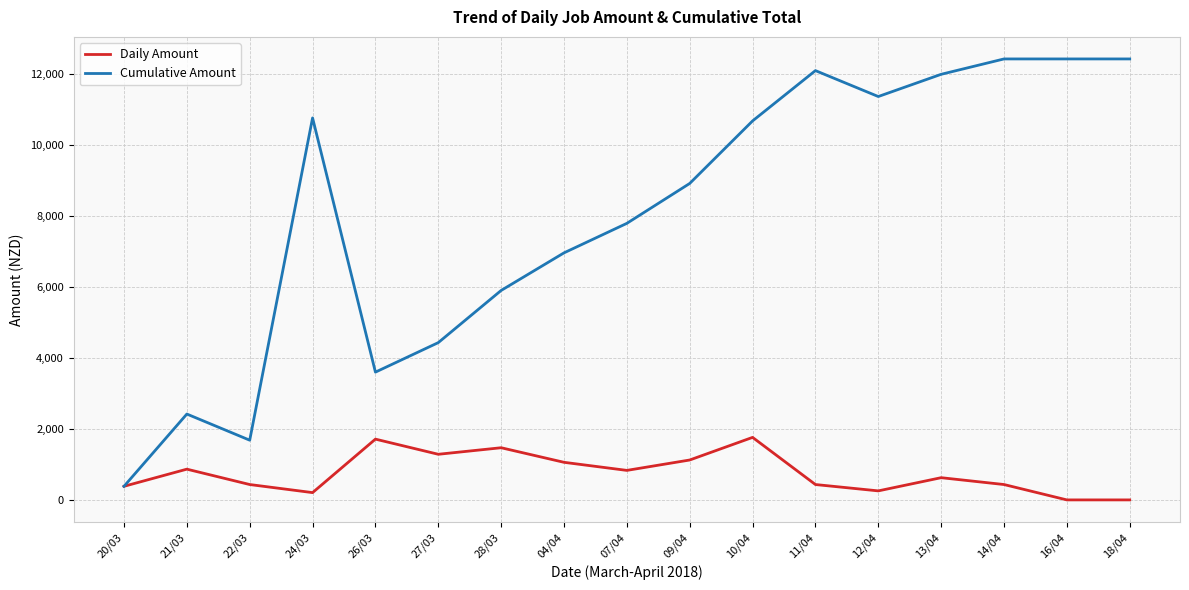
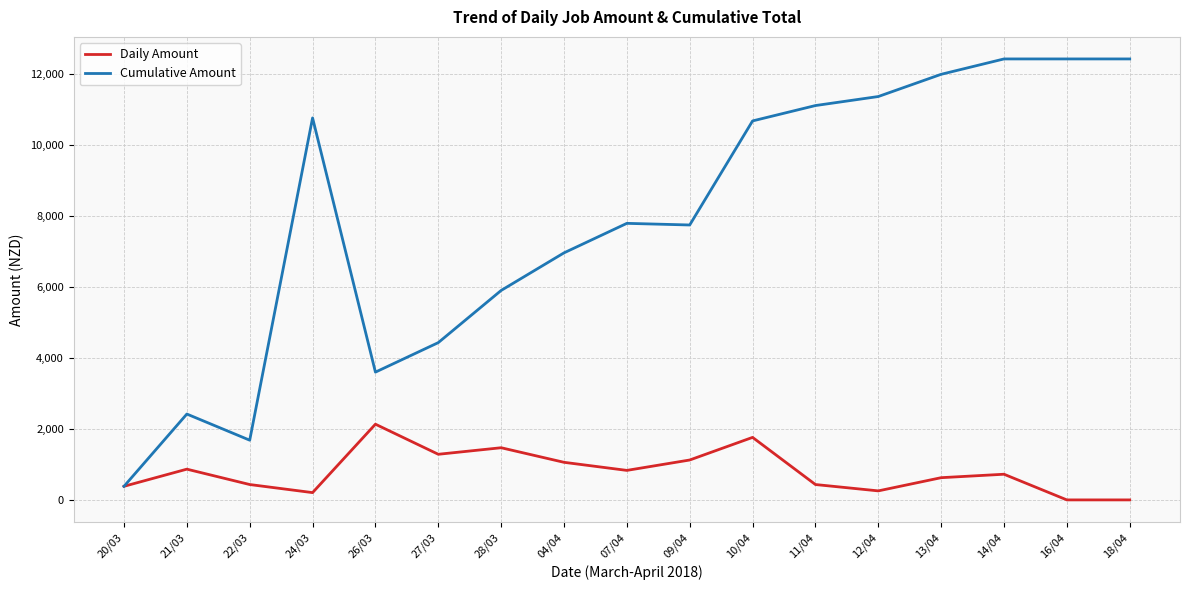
  {
    "Daily Amount": {
      "21/03": "900",
      "22/03": "400",
      "24/03": "200",
-     "26/03": "1,700",
+     "26/03": "2,100",
      "27/03": "1,300",
      "28/03": "1,500",
      "04/04": "1,100",
      "07/04": "800",
      "09/04": "1,100",
      "10/04": "1,800",
      "11/04": "400",
      "12/04": "300",
      "13/04": "600",
-     "14/04": "400",
+     "14/04": "700",
      "16/04": "0",
      "18/04": "0"
    },
    "Cumulative Amount": {
      "21/03": "2,400",
      "22/03": "1,700",
      "24/03": "10,800",
      "26/03": "3,600",
      "27/03": "4,400",
      "28/03": "5,900",
      "04/04": "7,000",
      "07/04": "7,800",
-     "09/04": "8,900",
+     "09/04": "7,800",
      "10/04": "10,700",
-     "11/04": "12,100",
+     "11/04": "11,100",
      "12/04": "11,400",
      "13/04": "12,000",
      "14/04": "12,400",
      "16/04": "12,400",
      "18/04": "12,400"
    }
  }
